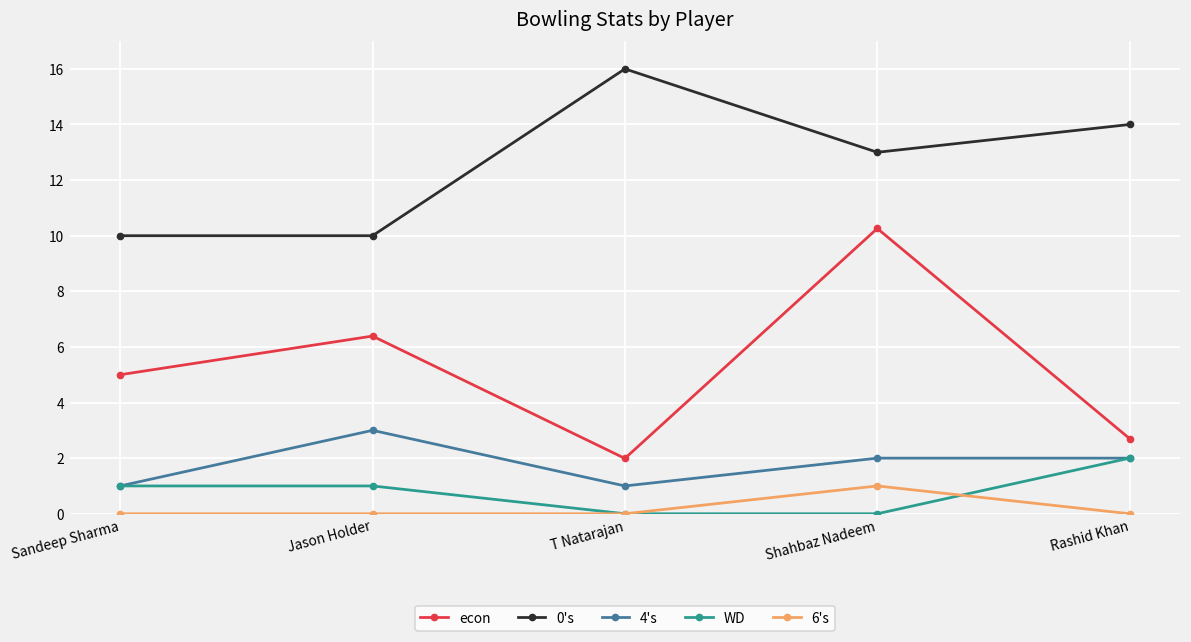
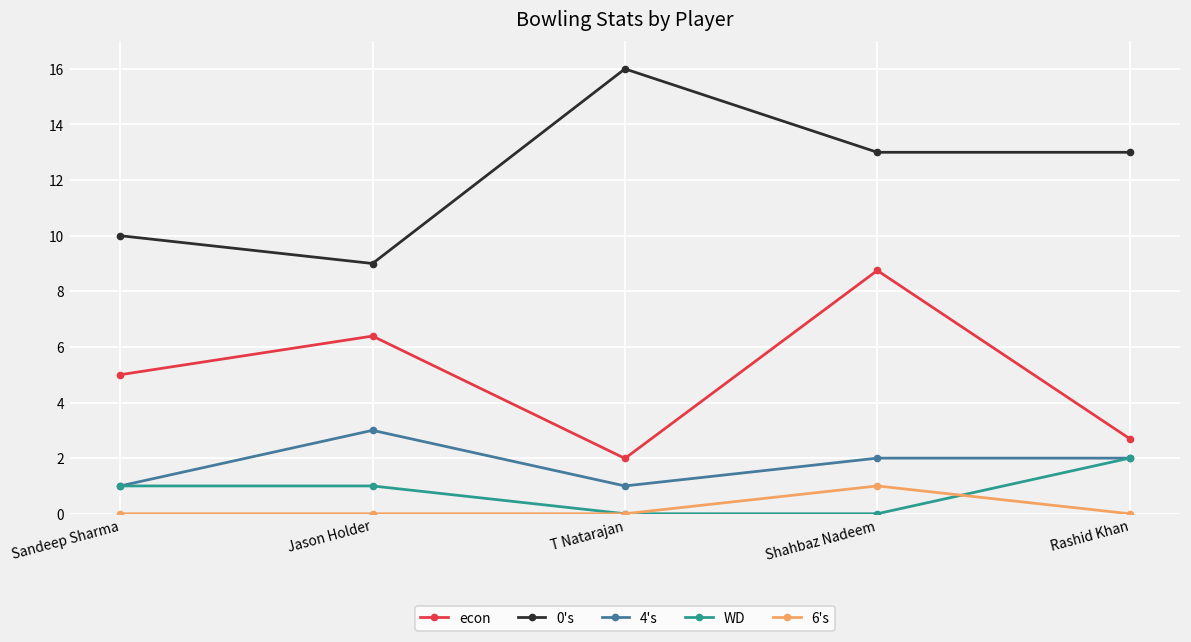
  {
    "econ": {
      "Sandeep Sharma": 5.0,
      "Jason Holder": 6.4,
      "T Natarajan": 2.0,
-     "Shahbaz Nadeem": 10.3,
+     "Shahbaz Nadeem": 8.8,
      "Rashid Khan": 2.7
    },
    "0's": {
      "Sandeep Sharma": 10,
-     "Jason Holder": 10,
+     "Jason Holder": 9,
      "T Natarajan": 16,
      "Shahbaz Nadeem": 13,
-     "Rashid Khan": 14
+     "Rashid Khan": 13
    },
    "6's": {
      "Sandeep Sharma": 0.0,
      "Jason Holder": 0.0,
      "Shahbaz Nadeem": 1.0,
      "Rashid Khan": 0.0
    }
  }
